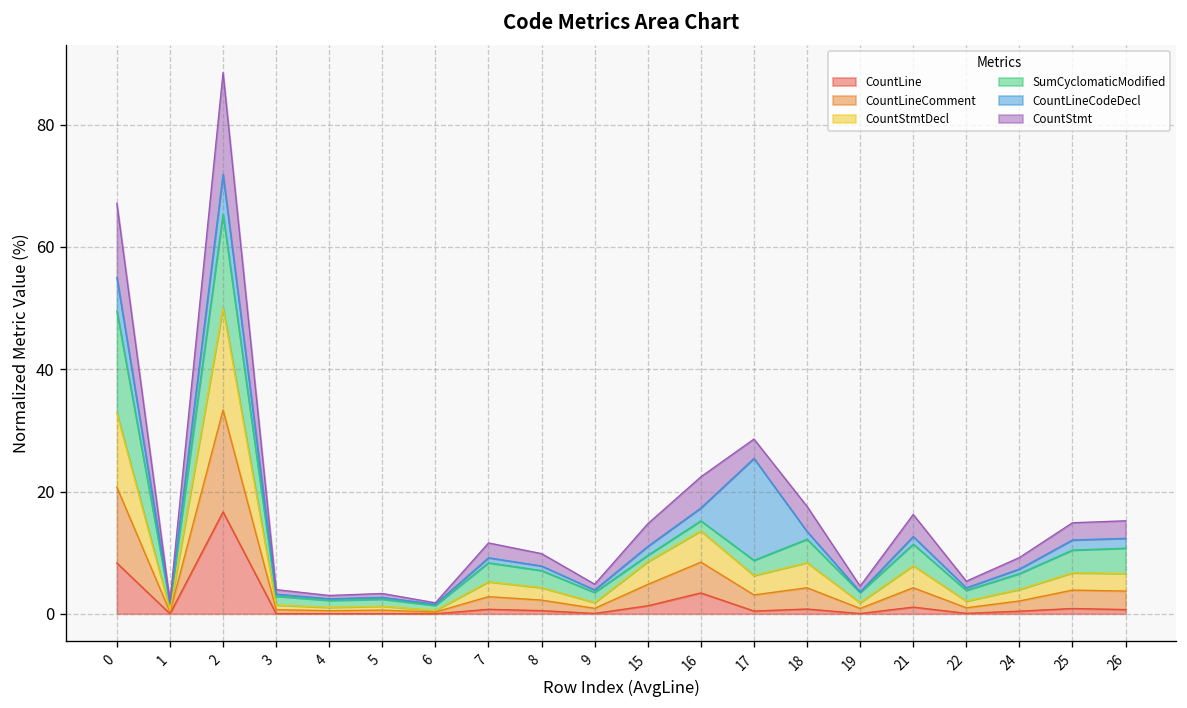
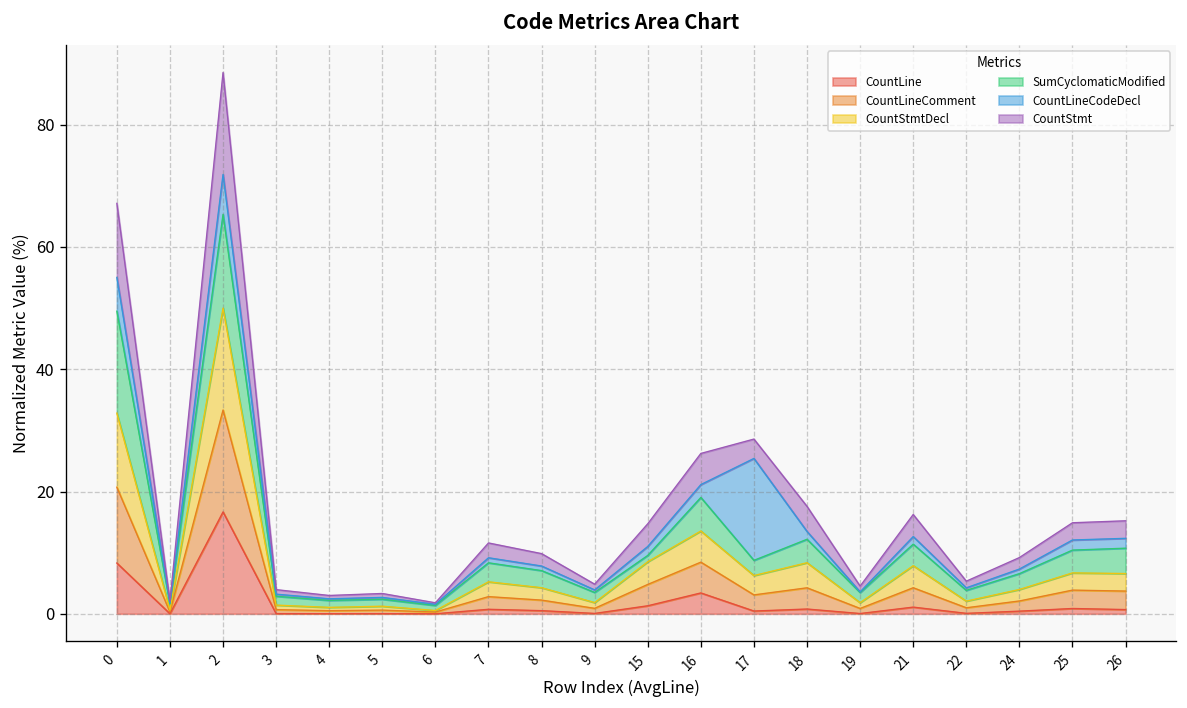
  {
    "SumCyclomaticModified": {
      "0": 17,
      "2": 15,
      "7": 3,
      "8": 3,
      "15": 1,
-     "16": 2,
+     "16": 5,
      "17": 2,
      "18": 4,
      "21": 4,
      "24": 3,
      "25": 4,
      "26": 4
    },
    "CountLineCodeDecl": {
      "0": 6,
      "2": 7,
      "7": 1,
      "8": 1,
      "15": 1,
      "16": 2,
      "17": 17,
      "18": 1,
      "21": 1,
      "24": 1,
      "25": 2,
      "26": 2
    },
    "CountStmt": {
      "0": 12,
      "2": 17,
      "3": 1,
      "4": 1,
      "5": 1,
      "7": 2,
      "8": 2,
      "9": 1,
      "15": 4,
      "16": 5,
      "17": 3,
      "18": 4,
      "19": 1,
      "21": 4,
      "22": 1,
      "24": 2,
      "25": 3,
      "26": 3
    }
  }
